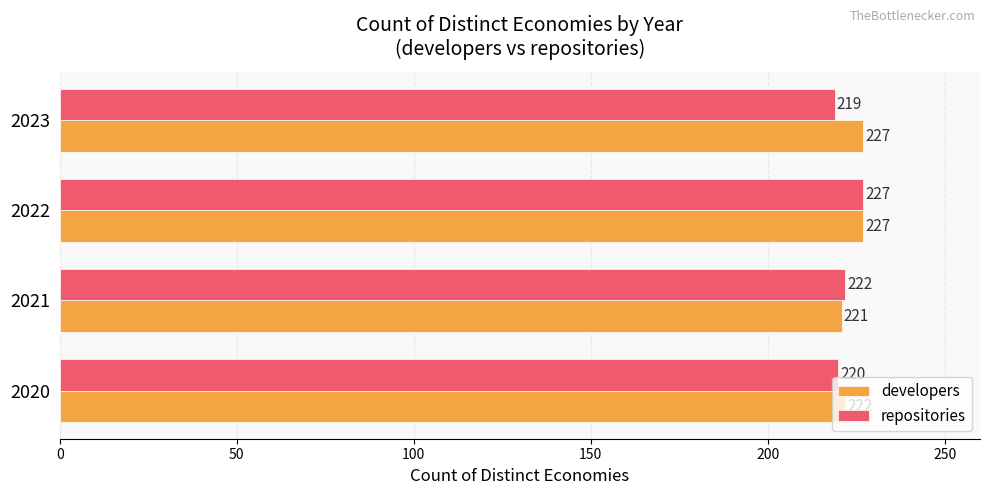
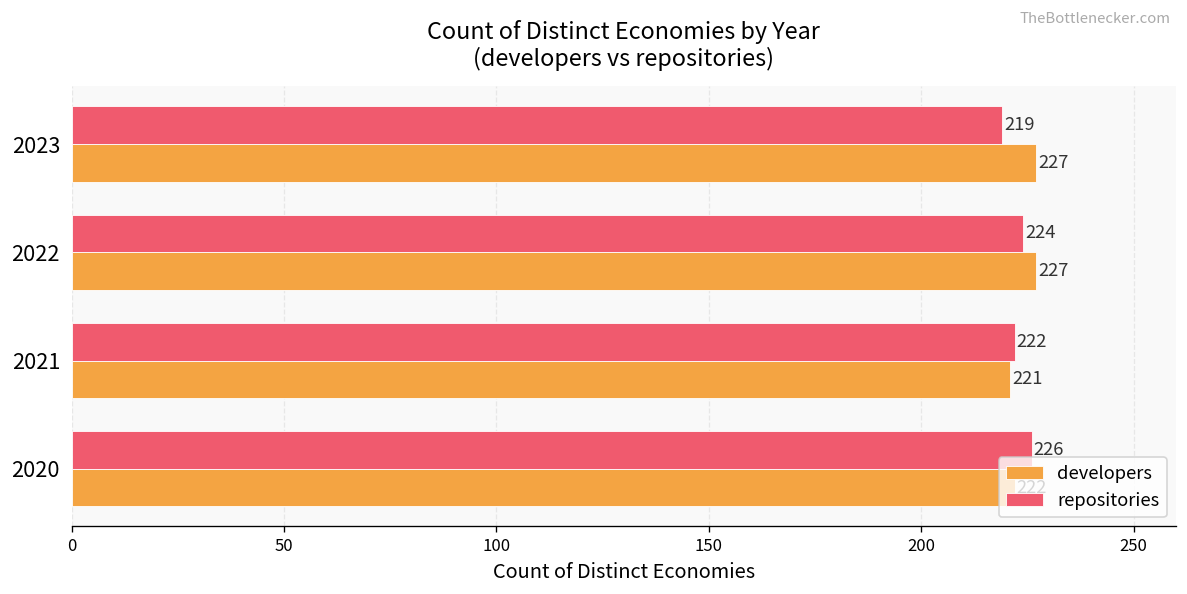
  {
    "developers": {
      "2023": 227,
      "2022": 227,
      "2021": 221
    },
    "repositories": {
      "2023": 219,
-     "2022": 227,
+     "2022": 224,
      "2021": 222,
-     "2020": 220
+     "2020": 226
    }
  }
